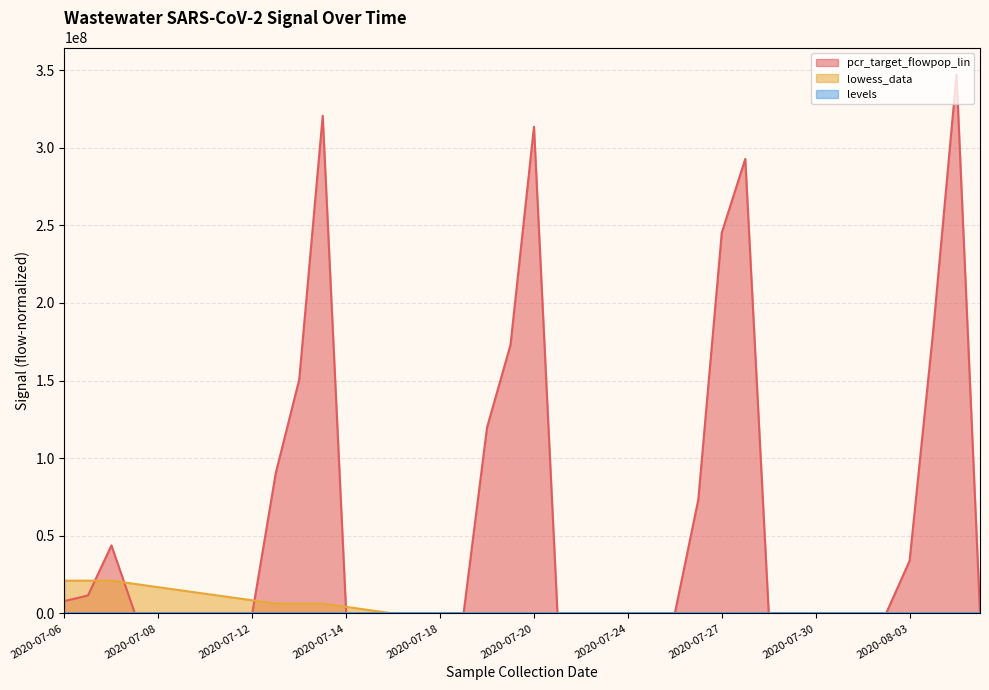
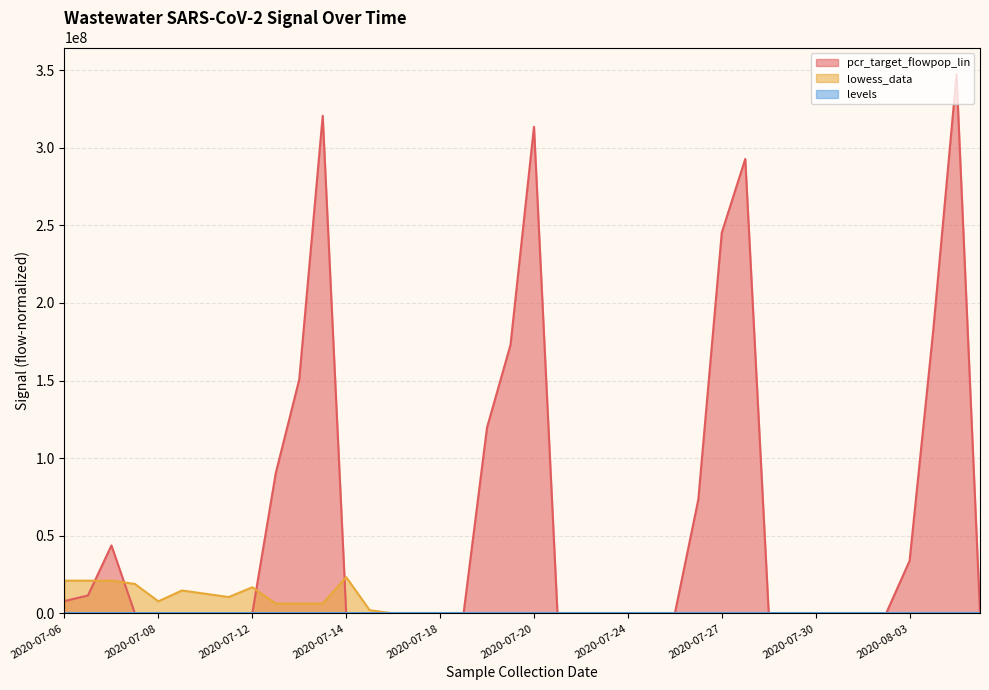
  {
    "lowess_data": {
-     "2020-07-08": 17000000,
-     "2020-07-12": 8000000,
-     "2020-07-14": 4000000
+     "2020-07-08": 8000000,
+     "2020-07-12": 17000000,
+     "2020-07-14": 23000000
    }
  }
